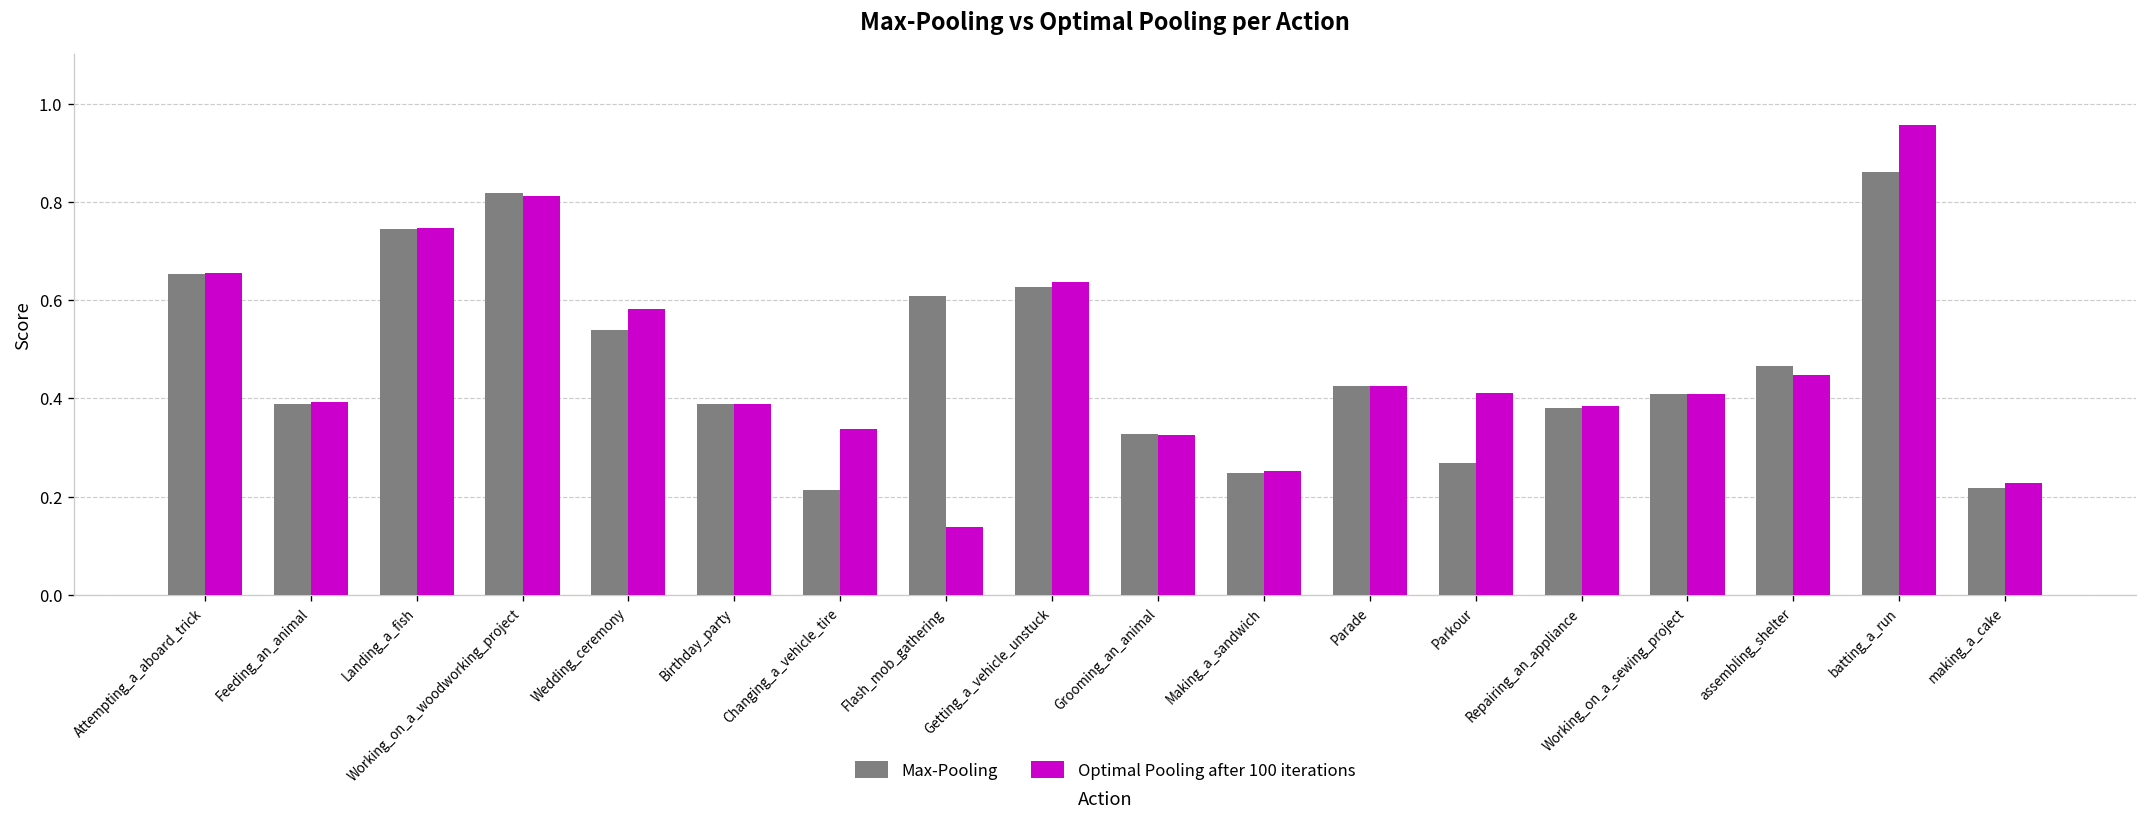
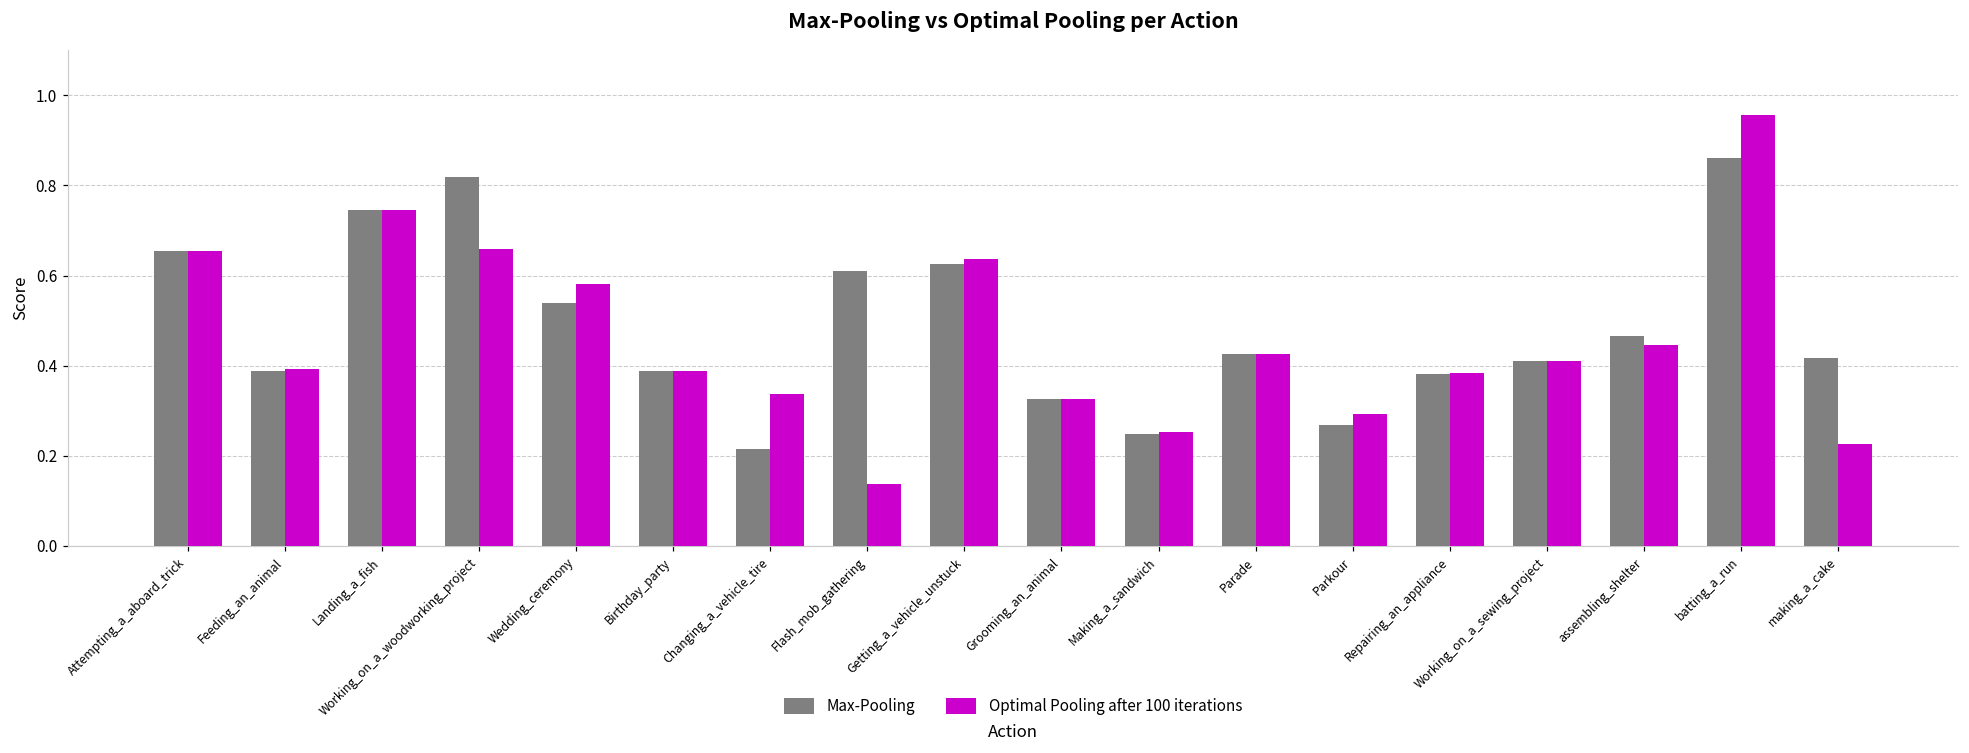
  {
    "Max-Pooling": {
      "Attempting_a_aboard_trick": 0.65,
      "Feeding_an_animal": 0.39,
      "Landing_a_fish": 0.74,
      "Working_on_a_woodworking_project": 0.82,
      "Wedding_ceremony": 0.54,
      "Birthday_party": 0.39,
      "Changing_a_vehicle_tire": 0.21,
      "Flash_mob_gathering": 0.61,
      "Getting_a_vehicle_unstuck": 0.63,
      "Grooming_an_animal": 0.33,
      "Making_a_sandwich": 0.25,
      "Parade": 0.43,
      "Parkour": 0.27,
      "Repairing_an_appliance": 0.38,
      "Working_on_a_sewing_project": 0.41,
      "assembling_shelter": 0.47,
      "batting_a_run": 0.86,
-     "making_a_cake": 0.22
+     "making_a_cake": 0.42
    },
    "Optimal Pooling after 100 iterations": {
      "Attempting_a_aboard_trick": 0.65,
      "Feeding_an_animal": 0.39,
      "Landing_a_fish": 0.75,
-     "Working_on_a_woodworking_project": 0.81,
+     "Working_on_a_woodworking_project": 0.66,
      "Wedding_ceremony": 0.58,
      "Birthday_party": 0.39,
      "Changing_a_vehicle_tire": 0.34,
      "Flash_mob_gathering": 0.14,
      "Getting_a_vehicle_unstuck": 0.64,
      "Grooming_an_animal": 0.33,
      "Making_a_sandwich": 0.25,
      "Parade": 0.43,
-     "Parkour": 0.41,
+     "Parkour": 0.29,
      "Repairing_an_appliance": 0.38,
      "Working_on_a_sewing_project": 0.41,
      "assembling_shelter": 0.45,
      "batting_a_run": 0.96,
      "making_a_cake": 0.23
    }
  }
